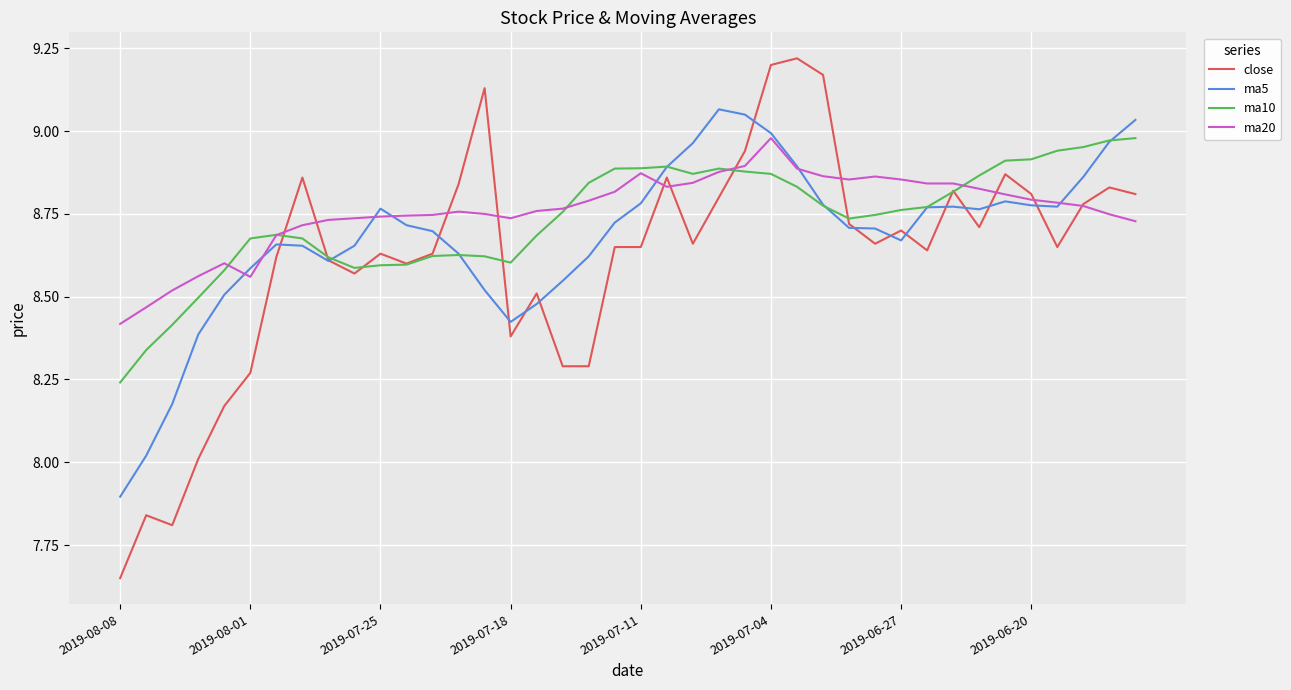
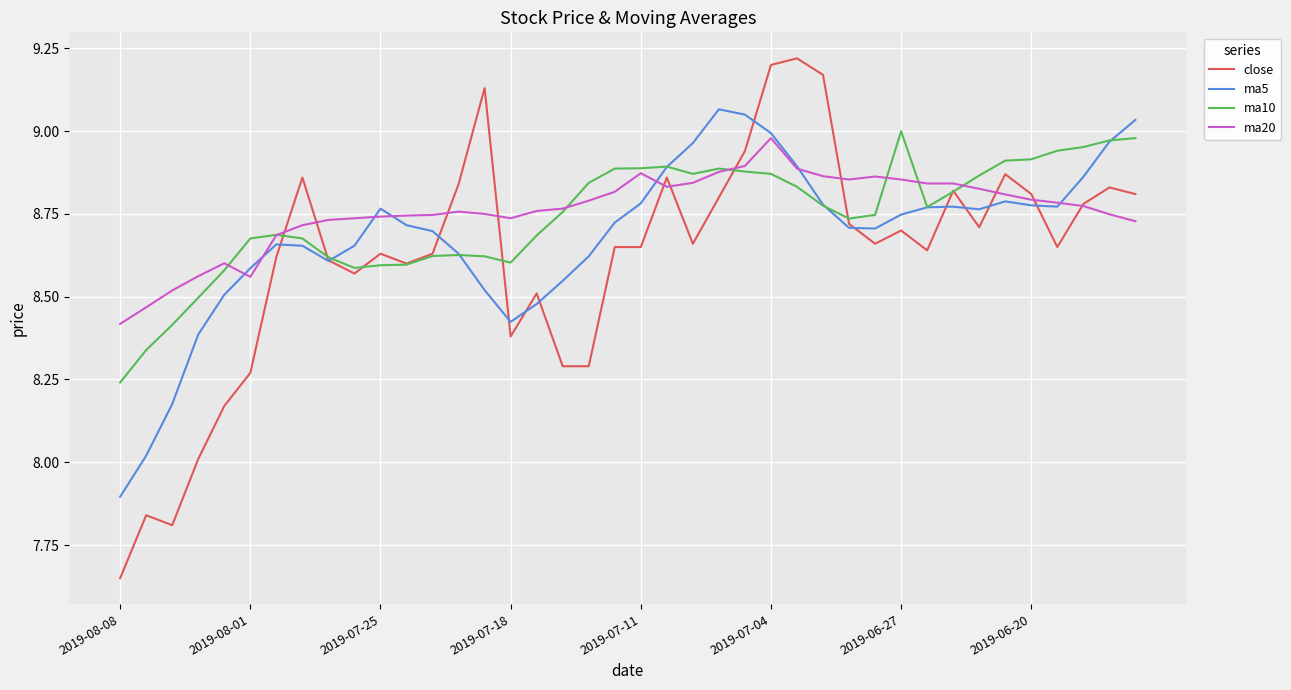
  {
    "close": {
      "2019-08-08": 7.65,
      "2019-08-01": 8.27,
      "2019-07-25": 8.63,
      "2019-07-18": 8.38,
      "2019-07-11": 8.65,
      "2019-07-04": 9.20,
      "2019-06-27": 8.70,
      "2019-06-20": 8.81
    },
    "ma5": {
      "2019-08-08": 7.90,
      "2019-08-01": 8.59,
      "2019-07-25": 8.77,
      "2019-07-18": 8.42,
      "2019-07-11": 8.78,
      "2019-07-04": 8.99,
-     "2019-06-27": 8.67,
+     "2019-06-27": 8.75,
      "2019-06-20": 8.78
    },
    "ma10": {
      "2019-08-08": 8.24,
      "2019-08-01": 8.68,
      "2019-07-25": 8.60,
      "2019-07-18": 8.60,
      "2019-07-11": 8.89,
      "2019-07-04": 8.87,
-     "2019-06-27": 8.76,
+     "2019-06-27": 9.00,
      "2019-06-20": 8.92
    },
    "ma20": {
      "2019-08-08": 8.42,
      "2019-08-01": 8.56,
      "2019-07-25": 8.74,
      "2019-07-18": 8.74,
      "2019-07-11": 8.87,
      "2019-07-04": 8.98,
      "2019-06-27": 8.85,
      "2019-06-20": 8.79
    }
  }
